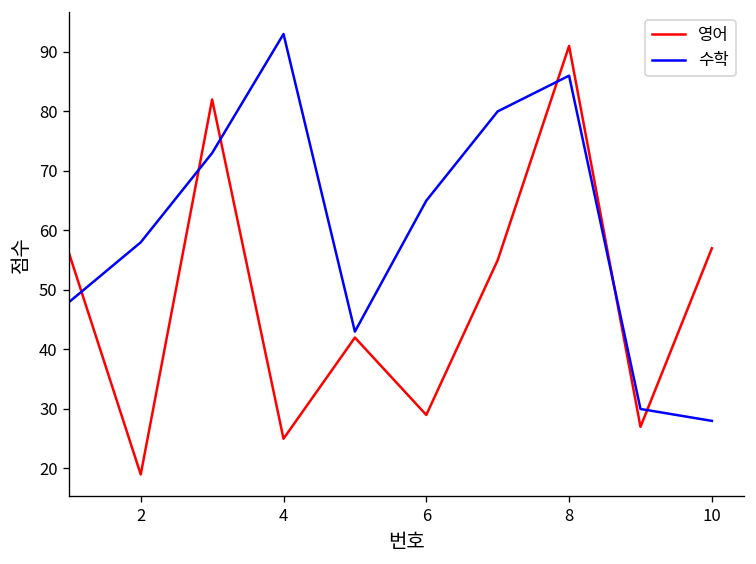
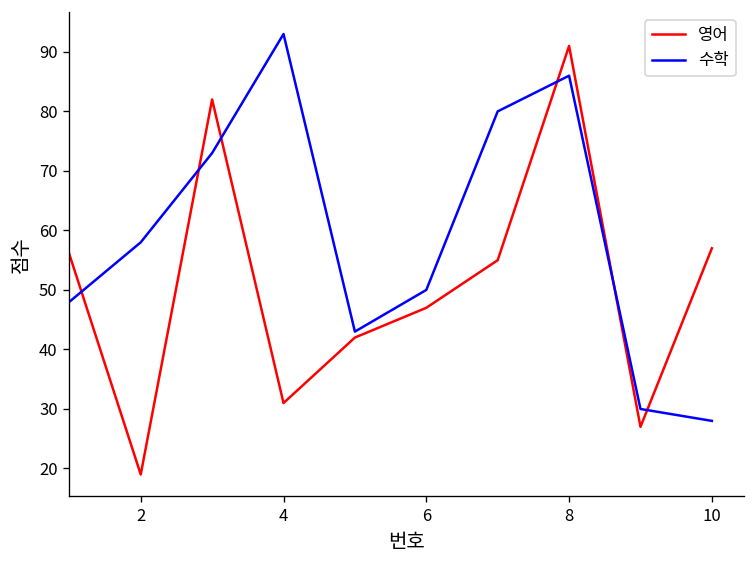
  {
    "영어": {
      "2": 19,
-     "4": 25,
-     "6": 29,
+     "4": 31,
+     "6": 47,
      "8": 91,
      "10": 57
    },
    "수학": {
      "2": 58,
      "4": 93,
-     "6": 65,
+     "6": 50,
      "8": 86,
      "10": 28
    }
  }
